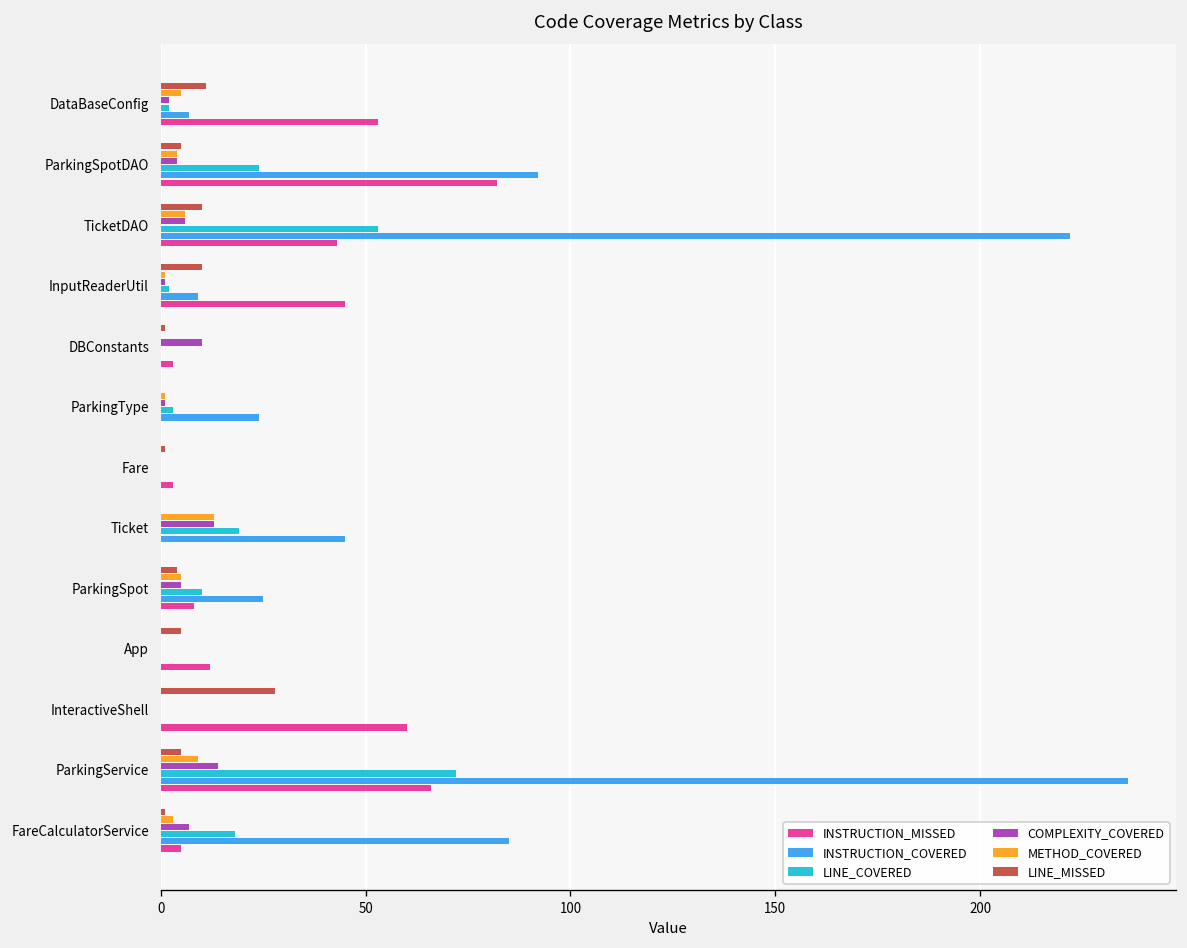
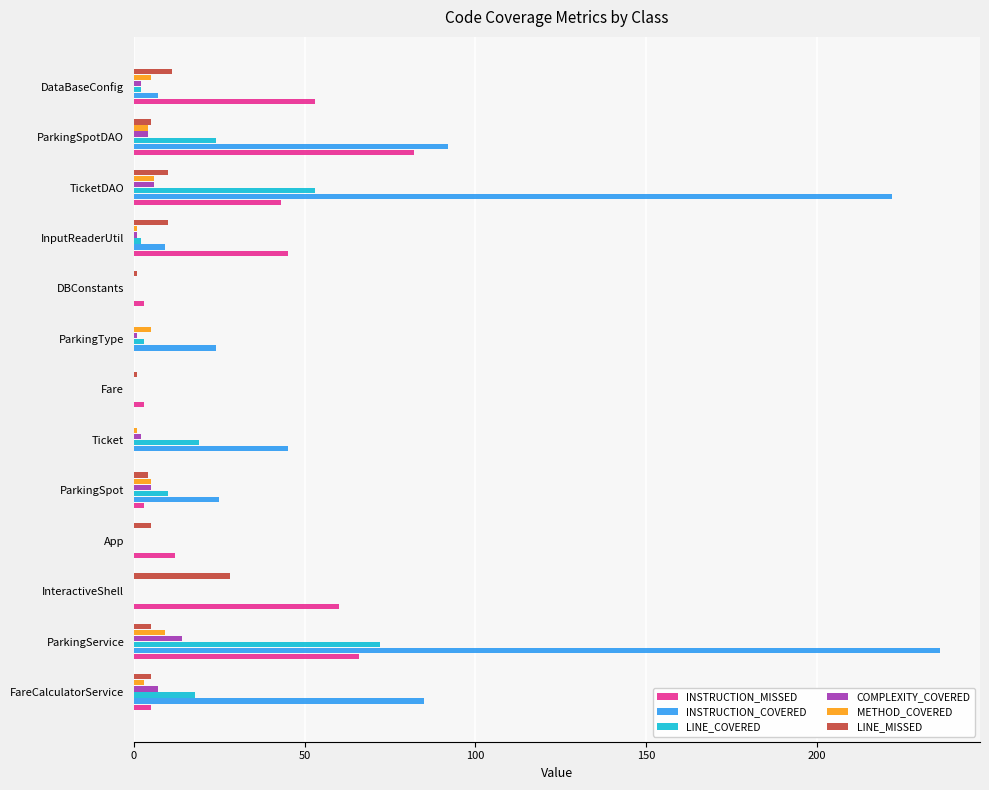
  {
    "INSTRUCTION_MISSED": {
      "DataBaseConfig": 53,
      "ParkingSpotDAO": 82,
      "TicketDAO": 43,
      "InputReaderUtil": 45,
      "DBConstants": 3,
      "ParkingType": 0,
      "Fare": 3,
      "Ticket": 0,
-     "ParkingSpot": 8,
+     "ParkingSpot": 3,
      "App": 12,
      "InteractiveShell": 60,
      "ParkingService": 66,
      "FareCalculatorService": 5
    },
    "COMPLEXITY_COVERED": {
      "DataBaseConfig": 2,
      "ParkingSpotDAO": 4,
      "TicketDAO": 6,
      "InputReaderUtil": 1,
-     "DBConstants": 10,
+     "DBConstants": 0,
      "ParkingType": 1,
      "Fare": 0,
-     "Ticket": 13,
+     "Ticket": 2,
      "ParkingSpot": 5,
      "App": 0,
      "InteractiveShell": 0,
      "ParkingService": 14,
      "FareCalculatorService": 7
    },
    "METHOD_COVERED": {
      "DataBaseConfig": 5,
      "ParkingSpotDAO": 4,
      "TicketDAO": 6,
      "InputReaderUtil": 1,
      "DBConstants": 0,
-     "ParkingType": 1,
+     "ParkingType": 5,
      "Fare": 0,
-     "Ticket": 13,
+     "Ticket": 1,
      "ParkingSpot": 5,
      "App": 0,
      "InteractiveShell": 0,
      "ParkingService": 9,
      "FareCalculatorService": 3
    },
    "LINE_MISSED": {
      "DataBaseConfig": 11,
      "ParkingSpotDAO": 5,
      "TicketDAO": 10,
      "InputReaderUtil": 10,
      "DBConstants": 1,
      "ParkingType": 0,
      "Fare": 1,
      "Ticket": 0,
      "ParkingSpot": 4,
      "App": 5,
      "InteractiveShell": 28,
      "ParkingService": 5,
-     "FareCalculatorService": 1
+     "FareCalculatorService": 5
    }
  }
